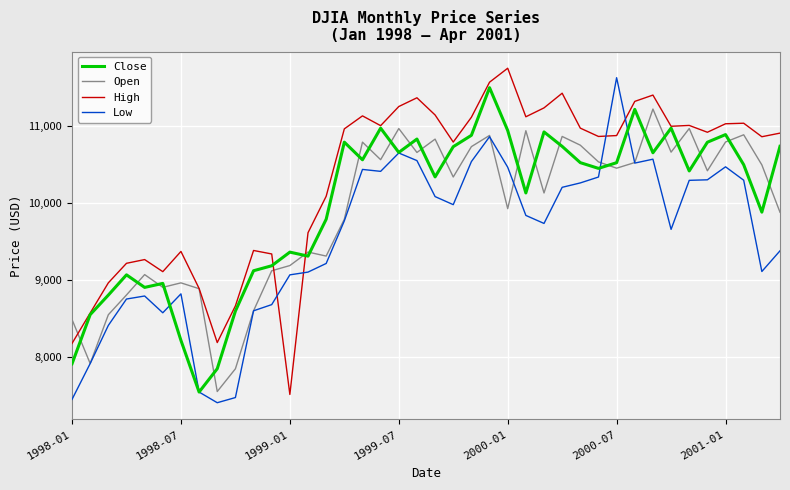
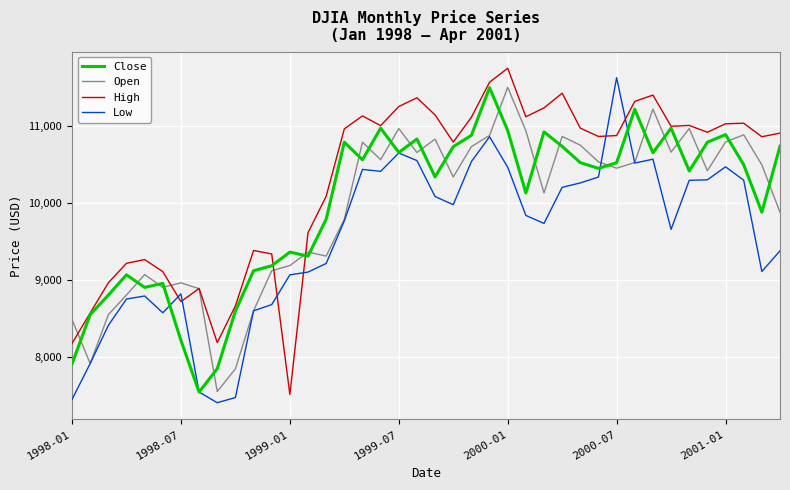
  {
    "Close": {
      "1998-01": "7,900",
      "1998-07": "8,200",
      "1999-01": "9,400",
      "2000-01": "10,900",
      "2000-07": "10,500",
      "2001-01": "10,900"
    },
    "Open": {
      "1998-01": "8,500",
      "1998-07": "9,000",
      "1999-01": "9,200",
      "1999-07": "11,000",
-     "2000-01": "9,900",
+     "2000-01": "11,500",
      "2000-07": "10,500",
      "2001-01": "10,800"
    },
    "High": {
      "1998-01": "8,200",
-     "1998-07": "9,400",
+     "1998-07": "8,700",
      "1999-01": "7,500",
      "1999-07": "11,300",
      "2000-01": "11,800",
      "2000-07": "10,900",
      "2001-01": "11,000"
    },
    "Low": {
      "1998-01": "7,400",
      "1998-07": "8,800",
      "1999-01": "9,100",
      "2000-01": "10,500",
      "2000-07": "11,600",
      "2001-01": "10,500"
    }
  }
